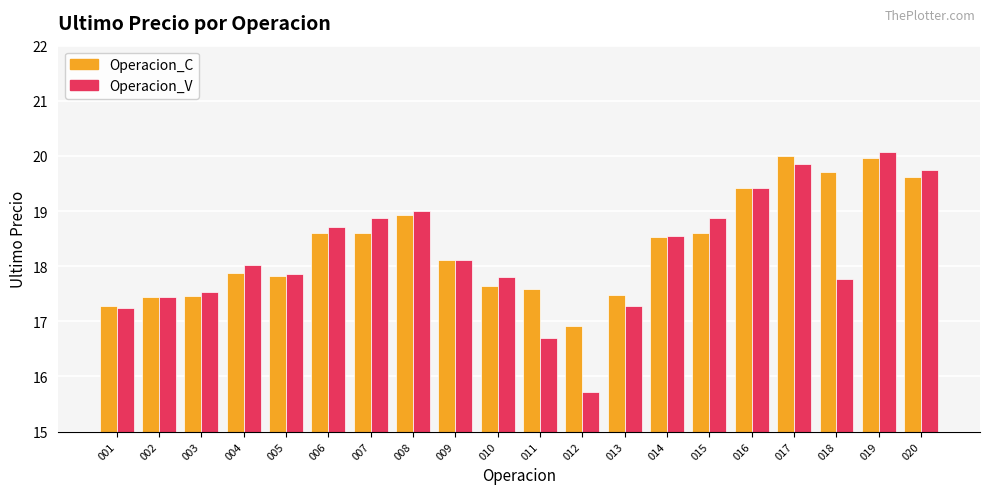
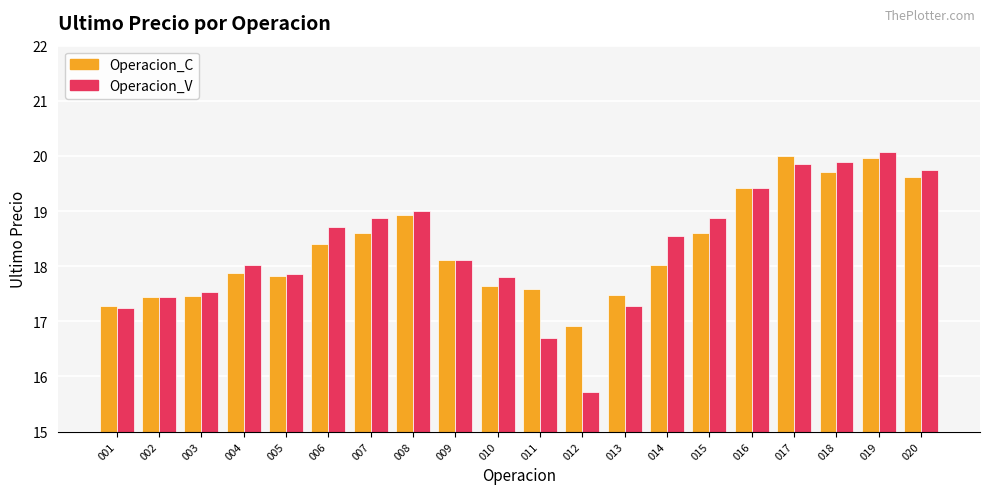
  {
    "Operacion_C": {
      "001": 17.3,
      "002": 17.4,
      "003": 17.5,
      "004": 17.9,
      "005": 17.8,
-     "006": 18.6,
+     "006": 18.4,
      "007": 18.6,
      "008": 18.9,
      "009": 18.1,
      "010": 17.6,
      "011": 17.6,
      "012": 16.9,
      "013": 17.5,
-     "014": 18.5,
+     "014": 18.0,
      "015": 18.6,
      "016": 19.4,
      "017": 20.0,
      "018": 19.7,
      "019": 20.0,
      "020": 19.6
    },
    "Operacion_V": {
      "001": 17.2,
      "002": 17.5,
      "003": 17.5,
      "004": 18.0,
      "005": 17.9,
      "006": 18.7,
      "007": 18.9,
      "008": 19.0,
      "009": 18.1,
      "010": 17.8,
      "011": 16.7,
      "012": 15.7,
      "013": 17.3,
      "014": 18.5,
      "015": 18.9,
      "016": 19.4,
      "017": 19.9,
-     "018": 17.8,
+     "018": 19.9,
      "019": 20.1,
      "020": 19.7
    }
  }
